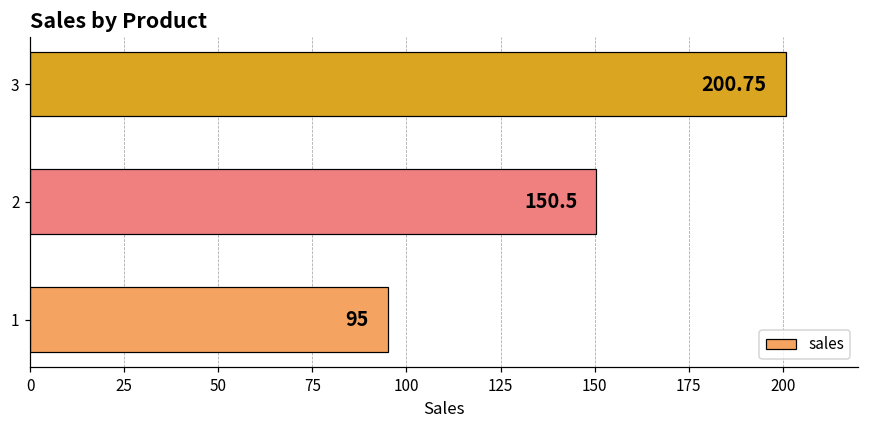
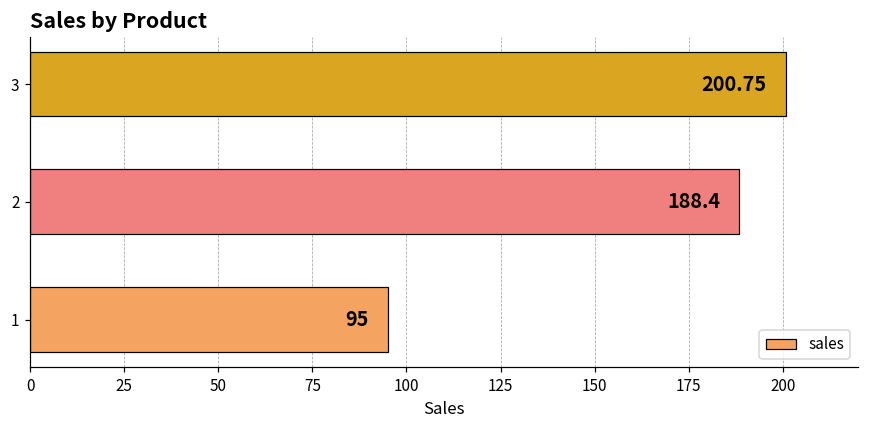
  {
    "3": 200.75,
-   "2": 150.5,
+   "2": 188.4,
    "1": 95
  }
